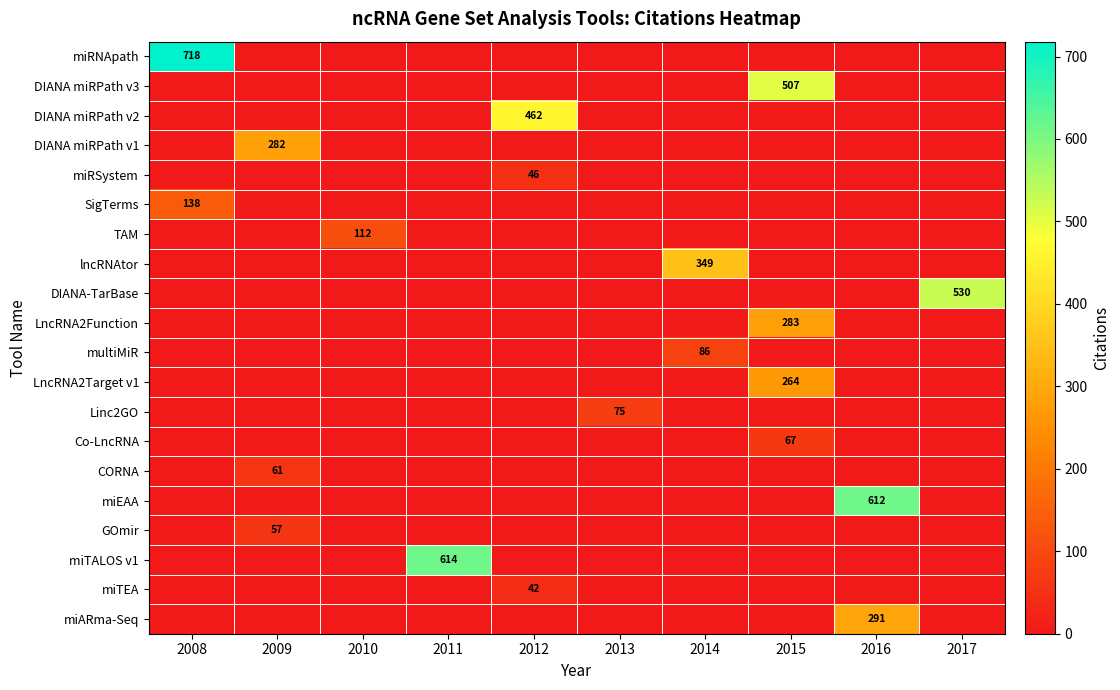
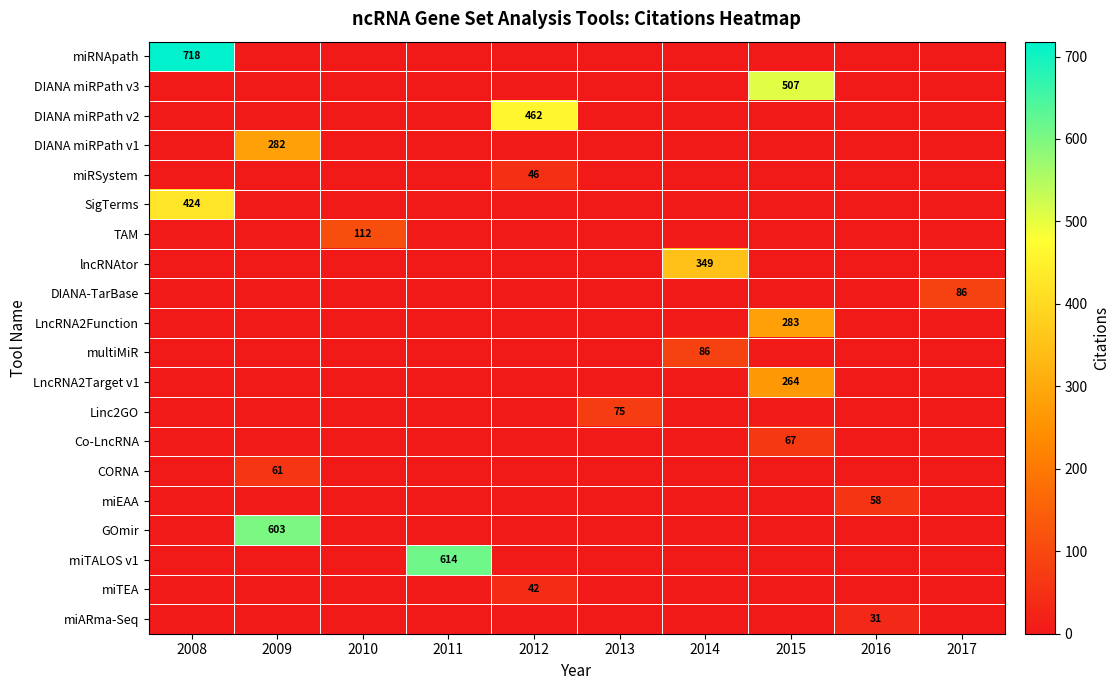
  {
    "miRNApath": {
      "2008": 718
    },
    "DIANA miRPath v3": {
      "2015": 507
    },
    "DIANA miRPath v2": {
      "2012": 462
    },
    "DIANA miRPath v1": {
      "2009": 282
    },
    "miRSystem": {
      "2012": 46
    },
    "SigTerms": {
-     "2008": 138
+     "2008": 424
    },
    "TAM": {
      "2010": 112
    },
    "lncRNAtor": {
      "2014": 349
    },
    "DIANA-TarBase": {
-     "2017": 530
+     "2017": 86
    },
    "LncRNA2Function": {
      "2015": 283
    },
    "multiMiR": {
      "2014": 86
    },
    "LncRNA2Target v1": {
      "2015": 264
    },
    "Linc2GO": {
      "2013": 75
    },
    "Co-LncRNA": {
      "2015": 67
    },
    "CORNA": {
      "2009": 61
    },
    "miEAA": {
-     "2016": 612
+     "2016": 58
    },
    "GOmir": {
-     "2009": 57
+     "2009": 603
    },
    "miTALOS v1": {
      "2011": 614
    },
    "miTEA": {
      "2012": 42
    },
    "miARma-Seq": {
-     "2016": 291
+     "2016": 31
    }
  }
